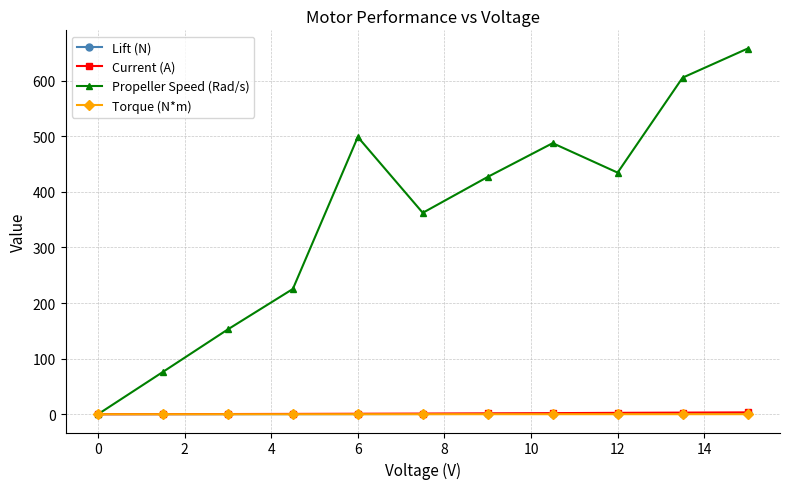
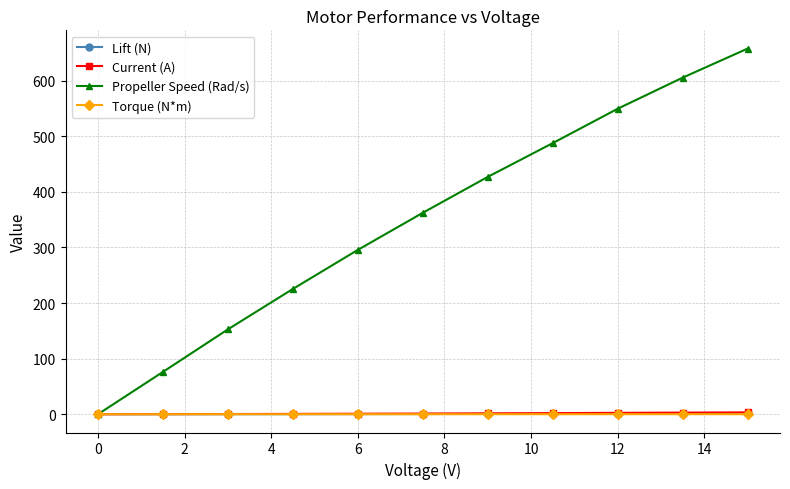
  {
    "Propeller Speed (Rad/s)": {
-     "6": 500,
-     "12": 430
+     "6": 300,
+     "12": 550
    }
  }
